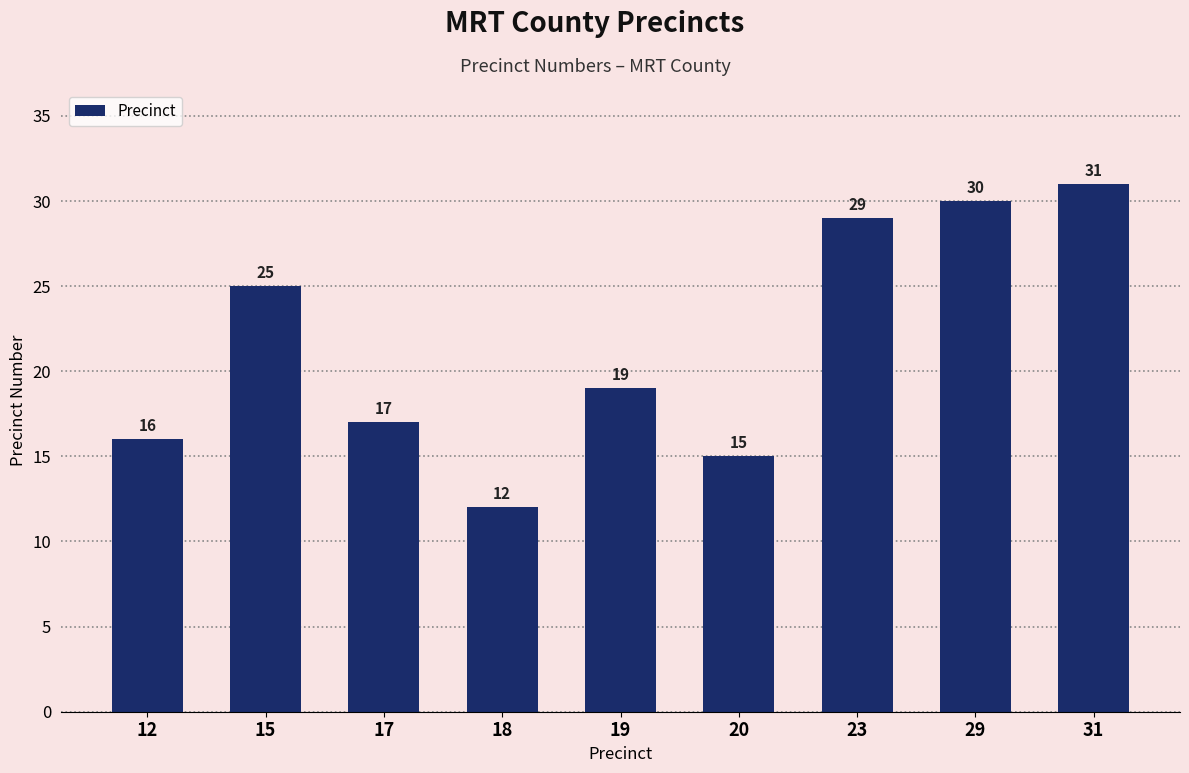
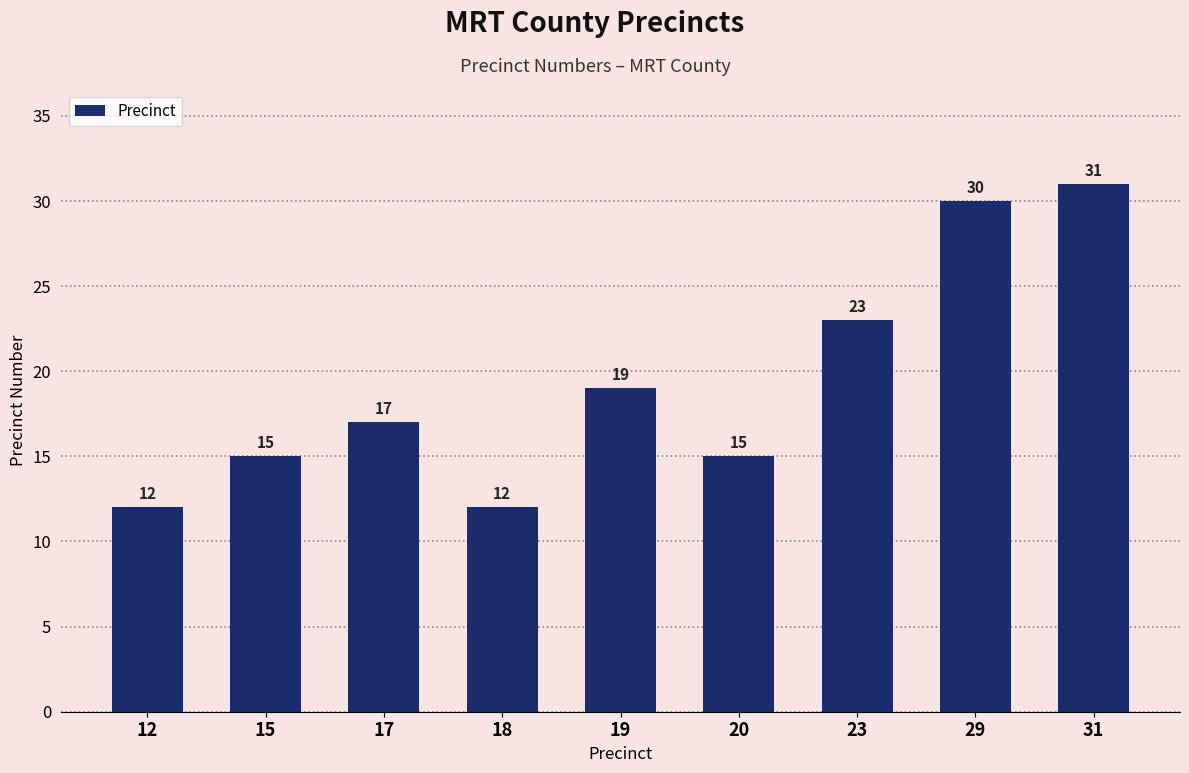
  {
-   "12": 16,
-   "15": 25,
+   "12": 12,
+   "15": 15,
    "17": 17,
    "18": 12,
    "19": 19,
    "20": 15,
-   "23": 29,
+   "23": 23,
    "29": 30,
    "31": 31
  }
